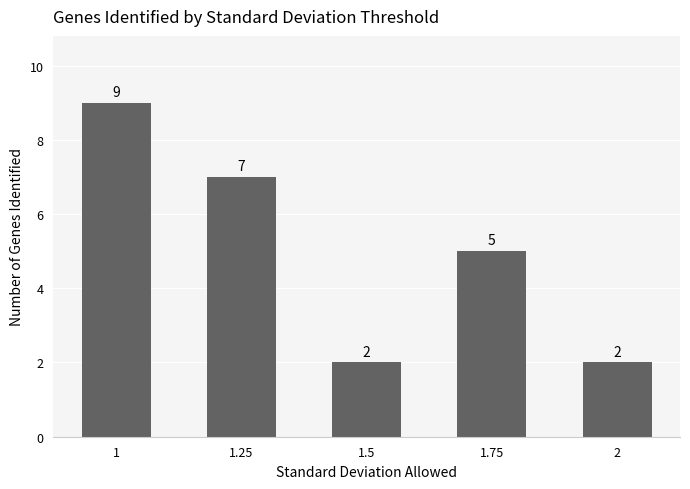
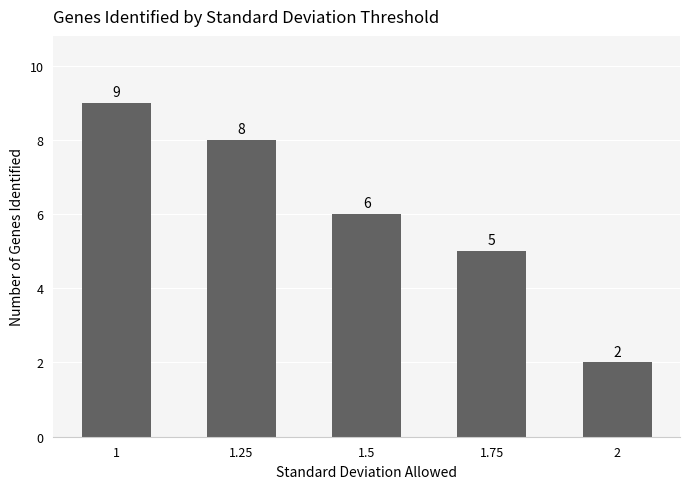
  {
    "1": 9,
-   "1.25": 7,
-   "1.5": 2,
+   "1.25": 8,
+   "1.5": 6,
    "1.75": 5,
    "2": 2
  }
